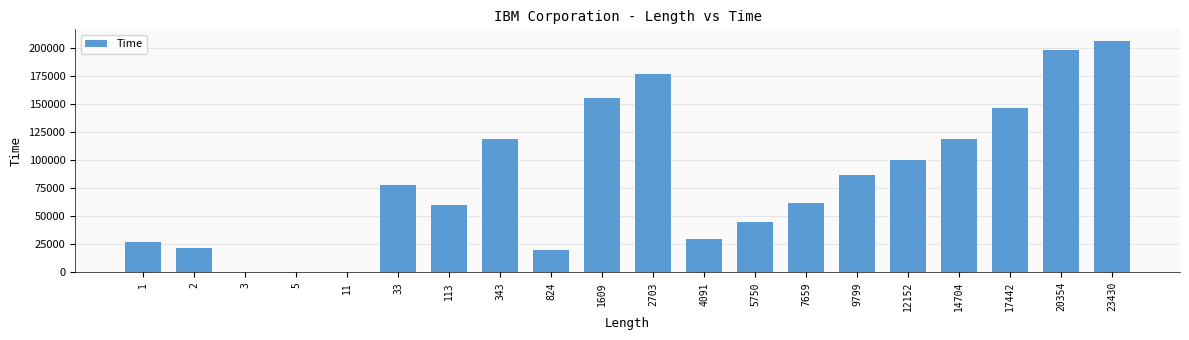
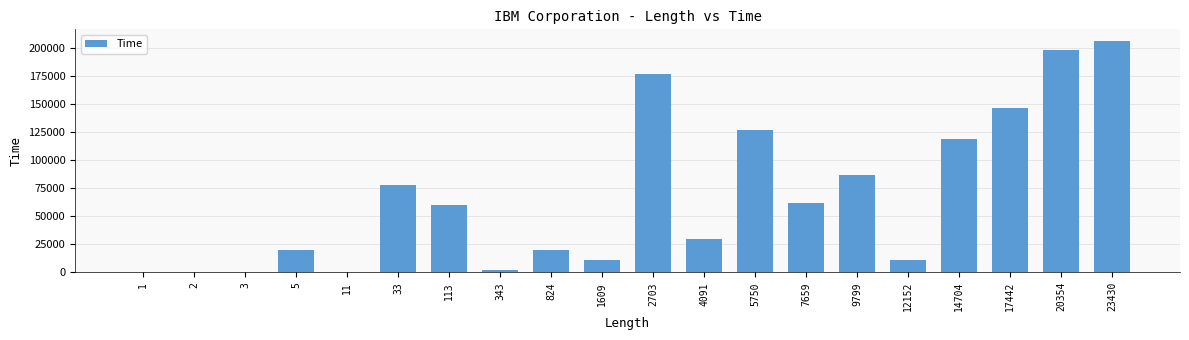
  {
-   "1": 27000,
-   "2": 22000,
-   "5": 0,
+   "1": 0,
+   "2": 0,
+   "5": 20000,
    "33": 77000,
    "113": 60000,
-   "343": 119000,
+   "343": 2000,
    "824": 20000,
-   "1609": 156000,
+   "1609": 11000,
    "2703": 177000,
    "4091": 30000,
-   "5750": 45000,
+   "5750": 127000,
    "7659": 62000,
    "9799": 86000,
-   "12152": 100000,
+   "12152": 11000,
    "14704": 119000,
    "17442": 146000,
    "20354": 198000,
    "23430": 206000
  }
